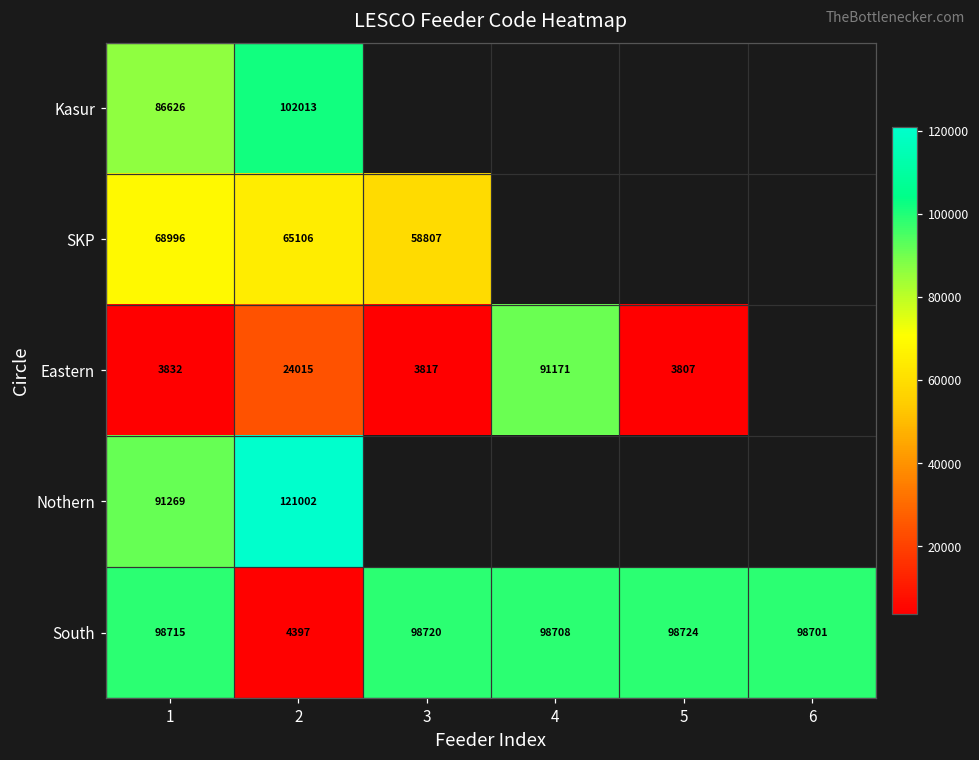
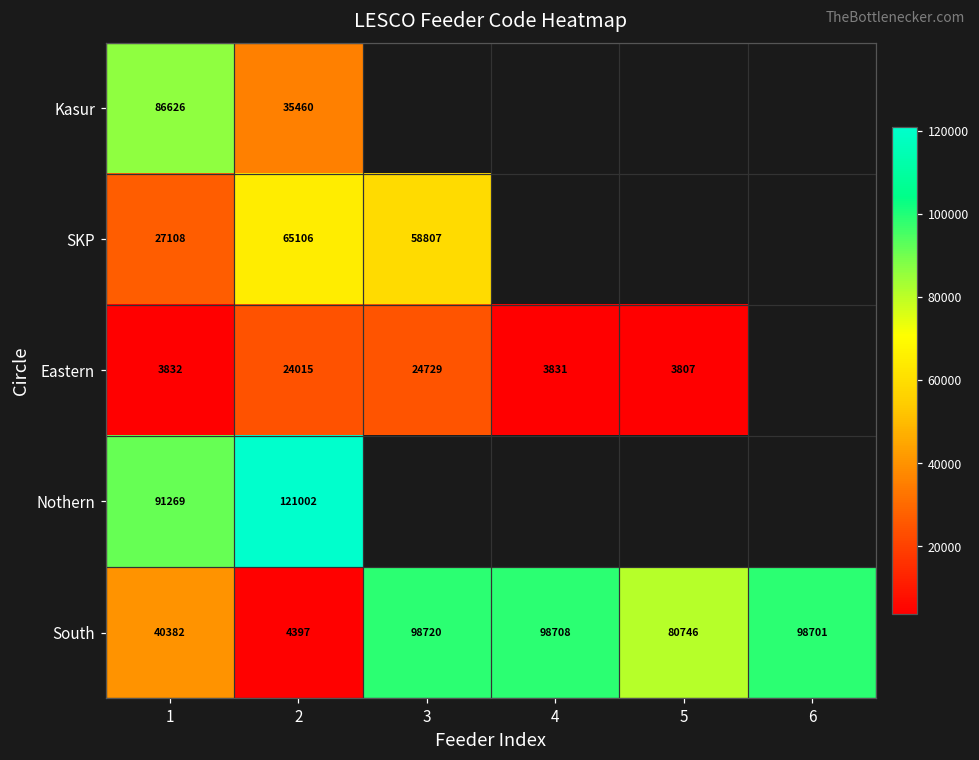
  {
    "Kasur": {
      "1": 86626,
-     "2": 102013
+     "2": 35460
    },
    "SKP": {
-     "1": 68996,
+     "1": 27108,
      "2": 65106,
      "3": 58807
    },
    "Eastern": {
      "1": 3832,
      "2": 24015,
-     "3": 3817,
-     "4": 91171,
+     "3": 24729,
+     "4": 3831,
      "5": 3807
    },
    "Nothern": {
      "1": 91269,
      "2": 121002
    },
    "South": {
-     "1": 98715,
+     "1": 40382,
      "2": 4397,
      "3": 98720,
      "4": 98708,
-     "5": 98724,
+     "5": 80746,
      "6": 98701
    }
  }
